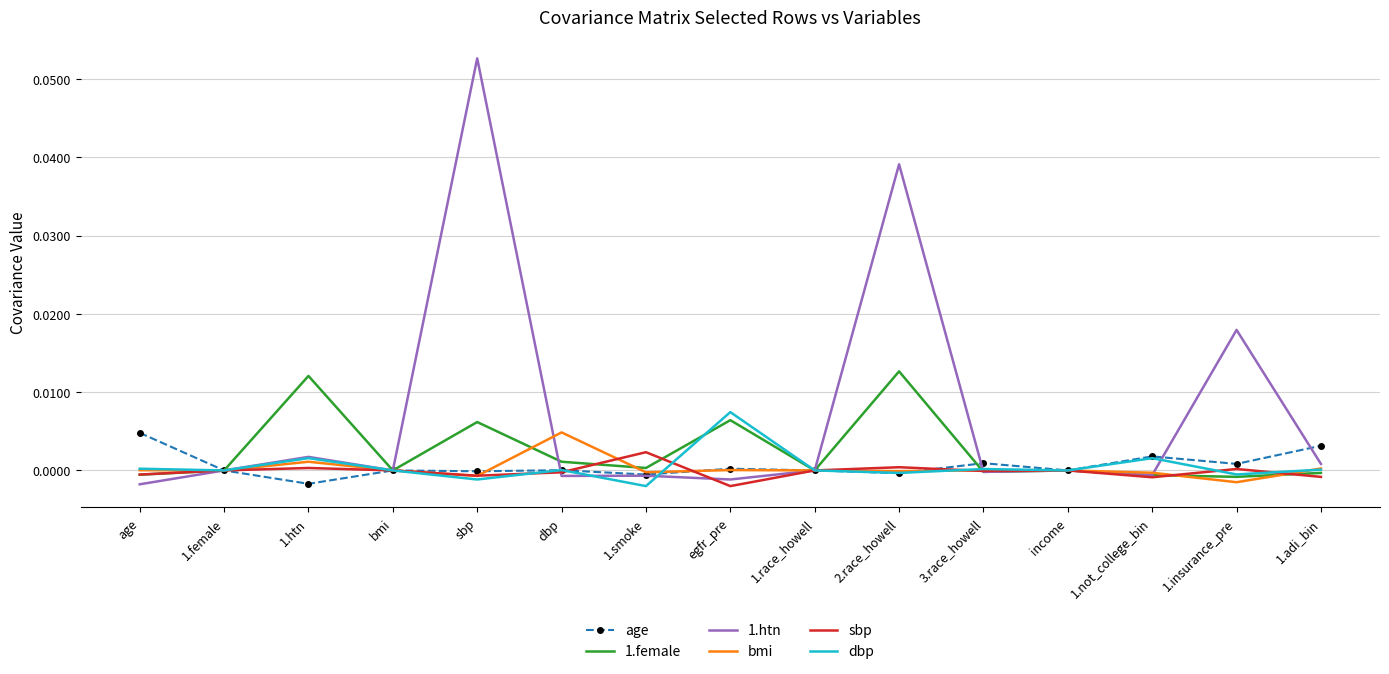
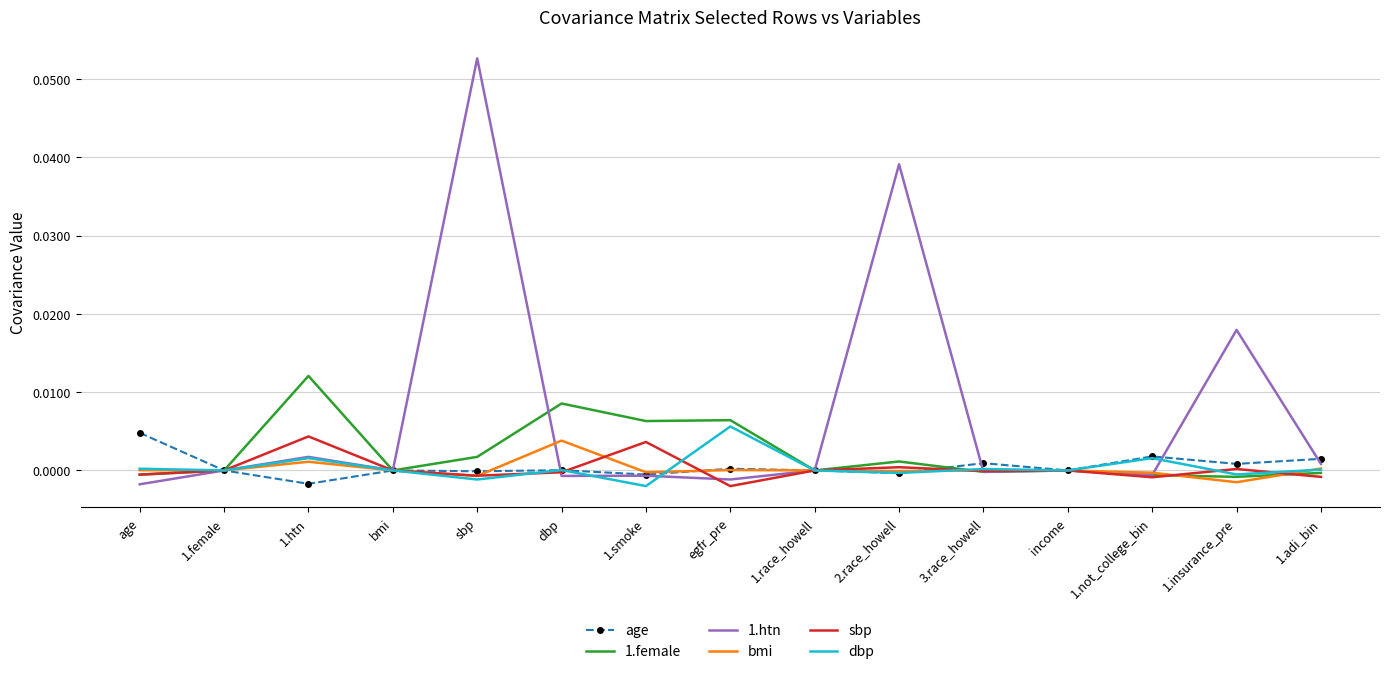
  {
    "age": {
      "age": 0.005,
      "1.htn": -0.002,
      "sbp": 0.000,
      "3.race_howell": 0.001,
      "1.insurance_pre": 0.001,
-     "1.adi_bin": 0.003
+     "1.adi_bin": 0.001
    },
    "1.female": {
      "1.htn": 0.012,
-     "sbp": 0.006,
-     "dbp": 0.001,
-     "1.smoke": 0.000,
+     "sbp": 0.002,
+     "dbp": 0.009,
+     "1.smoke": 0.006,
      "egfr_pre": 0.006,
-     "2.race_howell": 0.013,
+     "2.race_howell": 0.001,
      "1.adi_bin": 0.000
    },
    "1.htn": {
      "age": -0.002,
      "sbp": 0.053,
      "dbp": -0.001,
      "egfr_pre": -0.001,
      "2.race_howell": 0.039,
      "1.insurance_pre": 0.018,
      "1.adi_bin": 0.001
    },
    "bmi": {
      "1.htn": 0.001,
-     "dbp": 0.005,
+     "dbp": 0.004,
      "1.insurance_pre": -0.002
    },
    "sbp": {
-     "1.htn": 0.000,
-     "1.smoke": 0.002,
+     "1.htn": 0.004,
+     "1.smoke": 0.004,
      "egfr_pre": -0.002,
      "2.race_howell": 0.000,
      "1.insurance_pre": 0.000,
      "1.adi_bin": -0.001
    },
    "dbp": {
      "sbp": -0.001,
      "1.smoke": -0.002,
-     "egfr_pre": 0.007
+     "egfr_pre": 0.006
    }
  }
